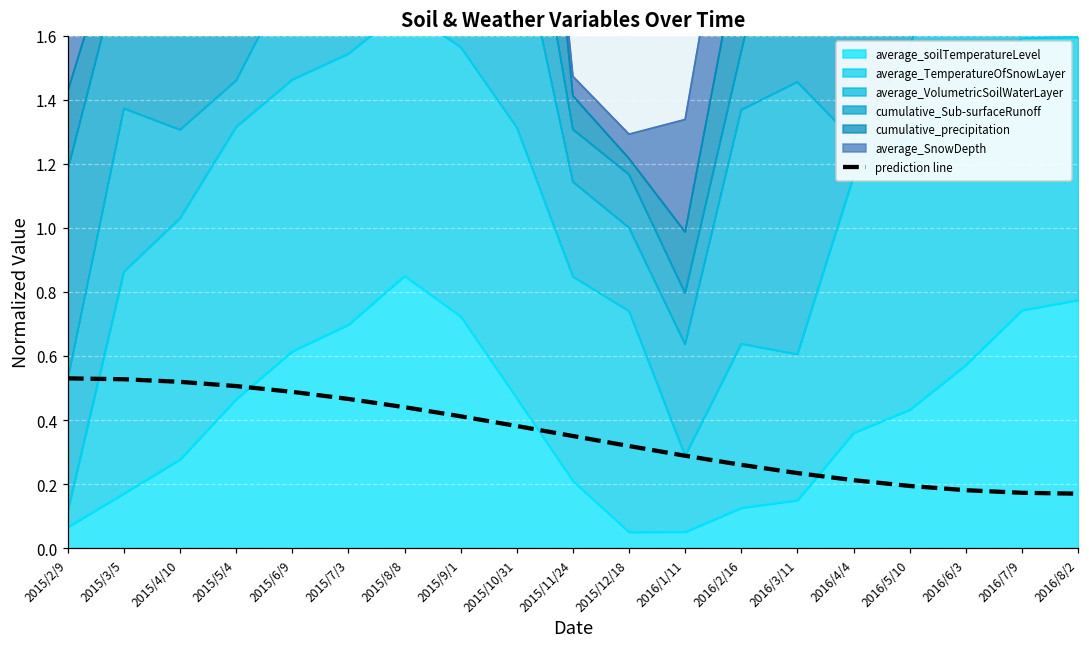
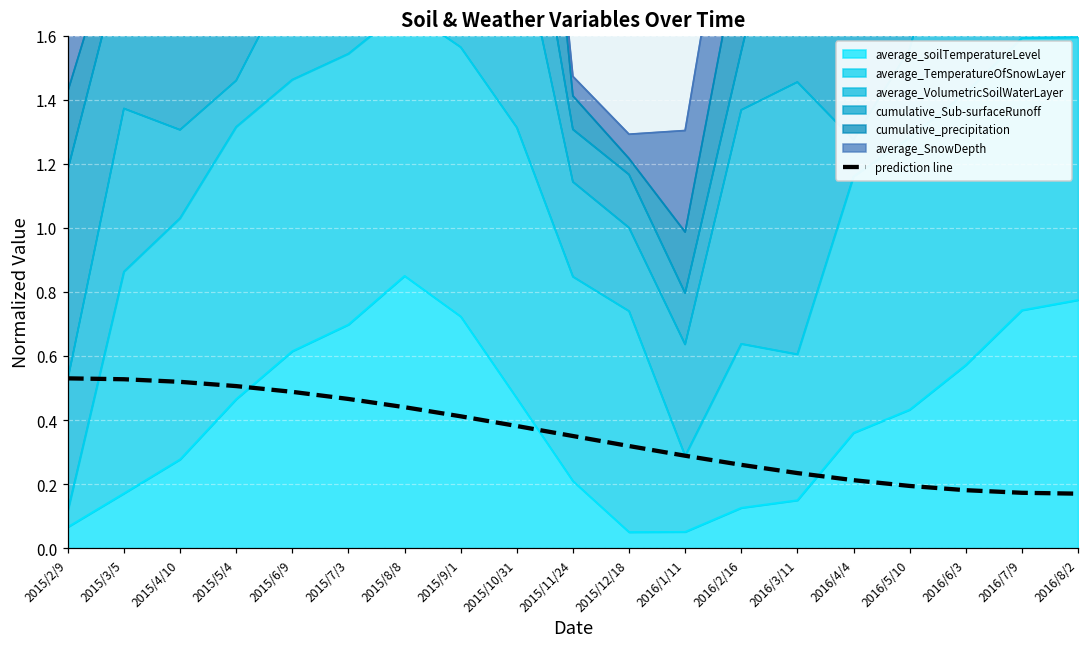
  {
    "average_SnowDepth": {
      "2015/11/24": 0.06,
      "2015/12/18": 0.08,
-     "2016/1/11": 0.35
+     "2016/1/11": 0.32
    },
    "prediction line": {
      "2015/3/5": 0.53,
      "2015/4/10": 0.52,
      "2015/5/4": 0.51,
      "2015/6/9": 0.49,
      "2015/7/3": 0.47,
      "2015/8/8": 0.44,
      "2015/9/1": 0.41,
      "2015/10/31": 0.38,
      "2015/11/24": 0.35,
      "2015/12/18": 0.32,
      "2016/2/16": 0.26,
      "2016/3/11": 0.23,
      "2016/4/4": 0.21,
      "2016/5/10": 0.19,
      "2016/6/3": 0.18,
      "2016/7/9": 0.17,
      "2016/8/2": 0.17
    }
  }
